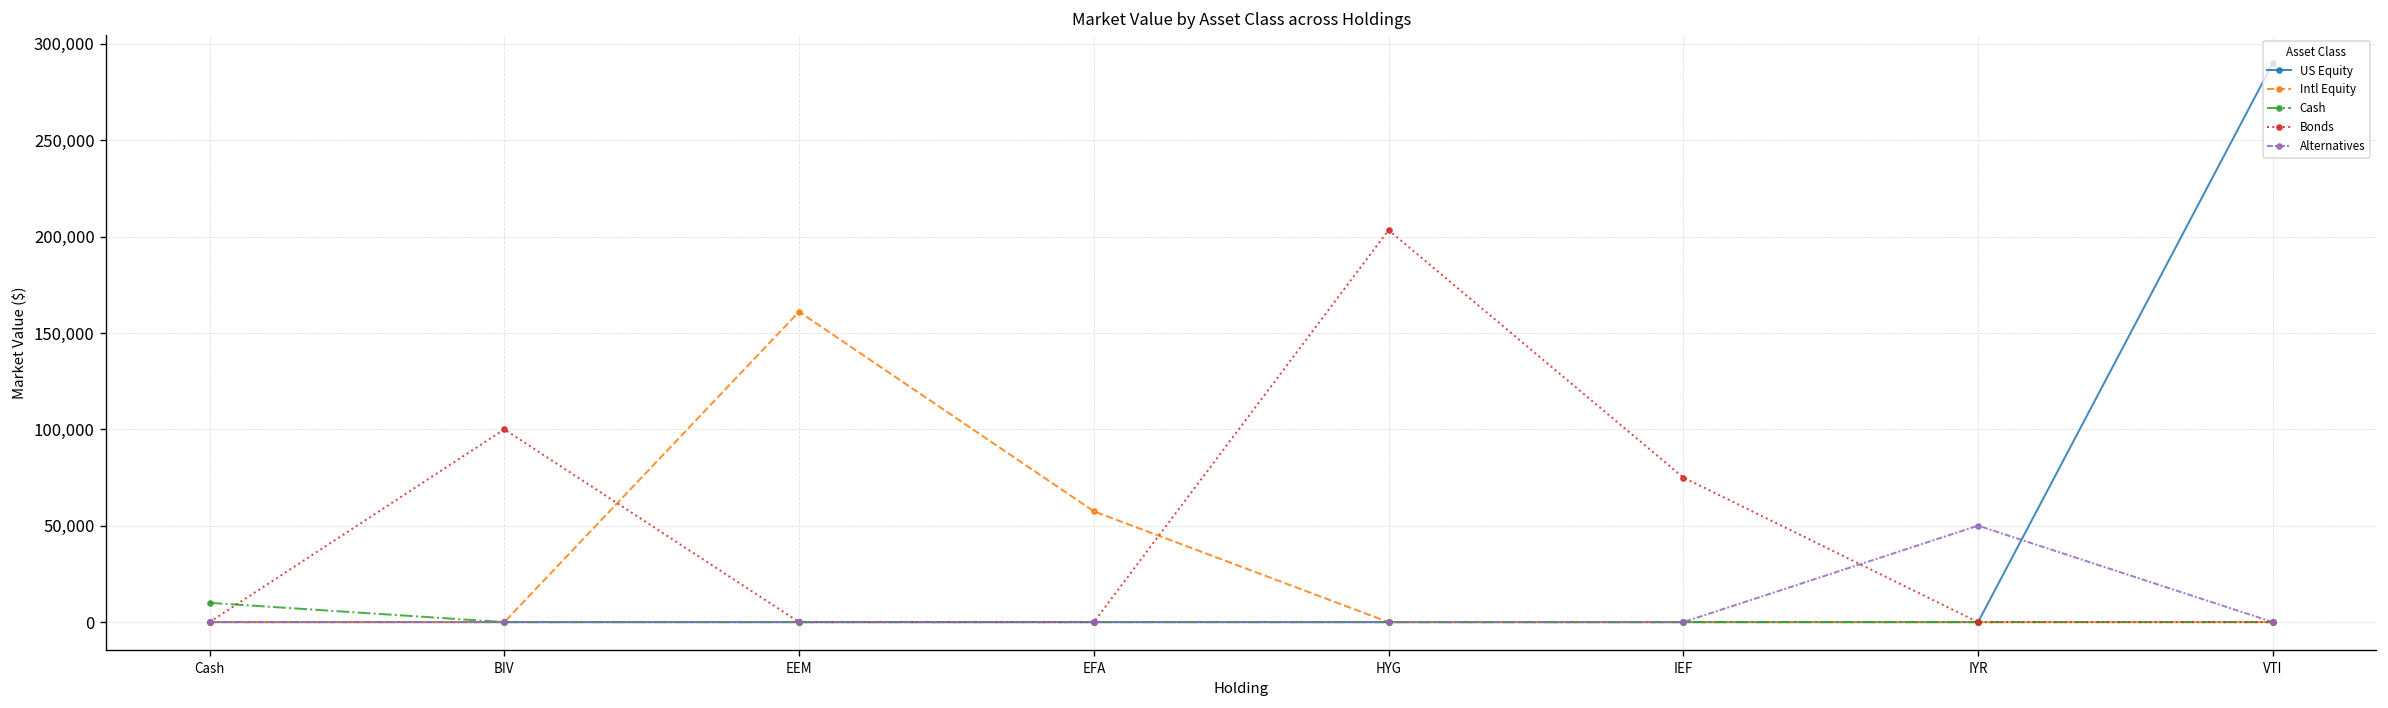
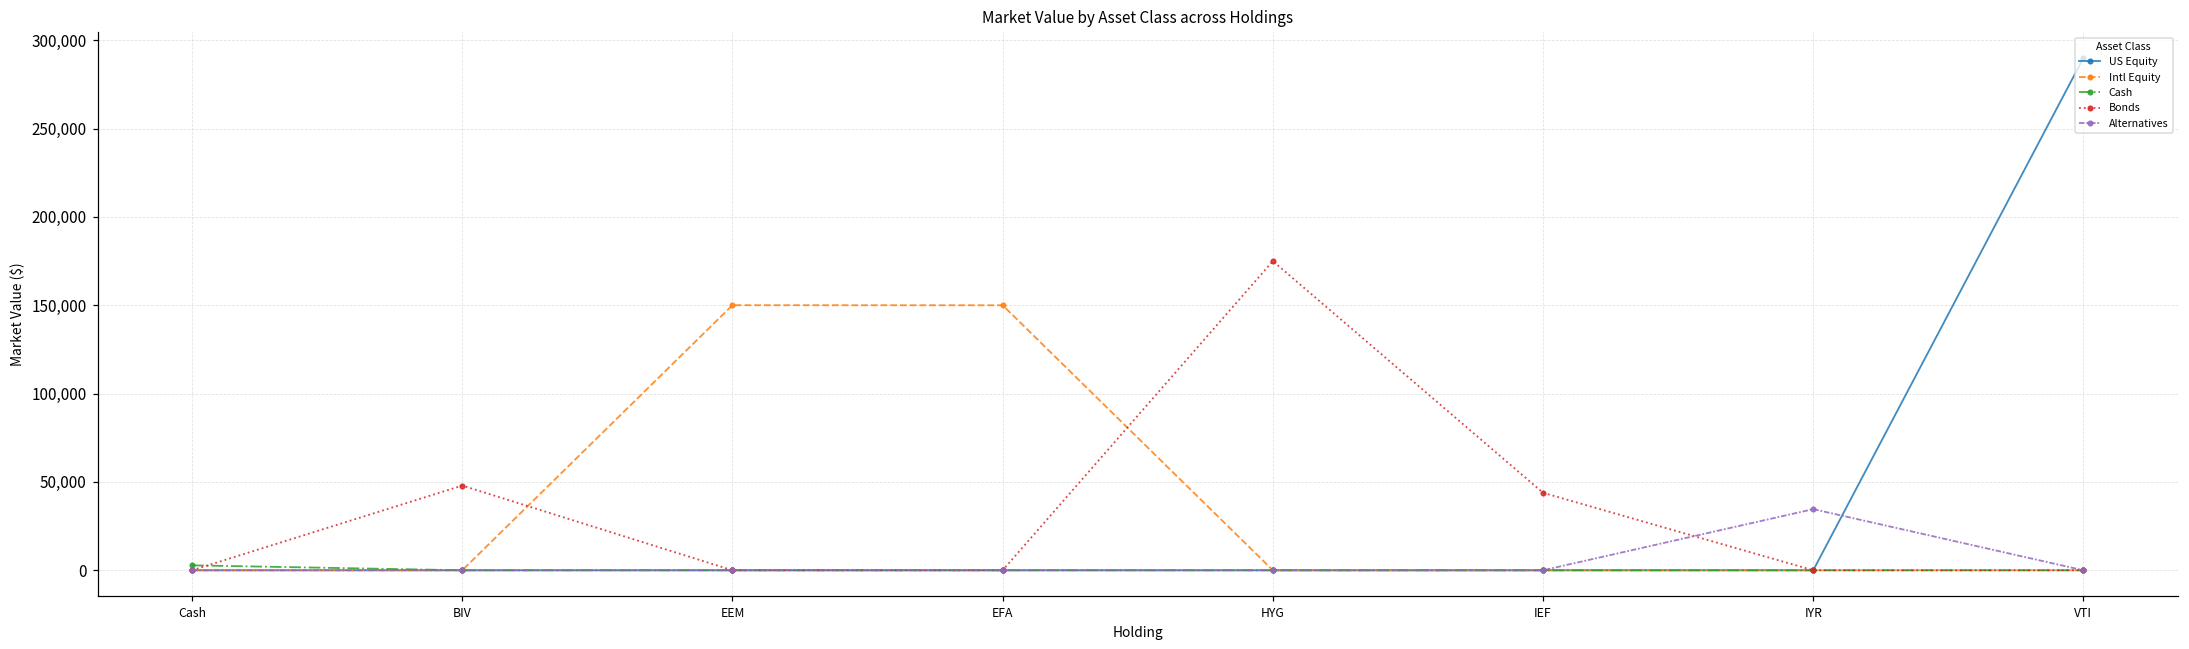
  {
    "Intl Equity": {
-     "EEM": "161,000",
-     "EFA": "57,000"
+     "EEM": "150,000",
+     "EFA": "150,000"
    },
    "Cash": {
-     "Cash": "10,000"
+     "Cash": "3,000"
    },
    "Bonds": {
-     "BIV": "100,000",
-     "HYG": "203,000",
-     "IEF": "75,000"
+     "BIV": "48,000",
+     "HYG": "175,000",
+     "IEF": "44,000"
    },
    "Alternatives": {
-     "IYR": "50,000"
+     "IYR": "35,000"
    }
  }
